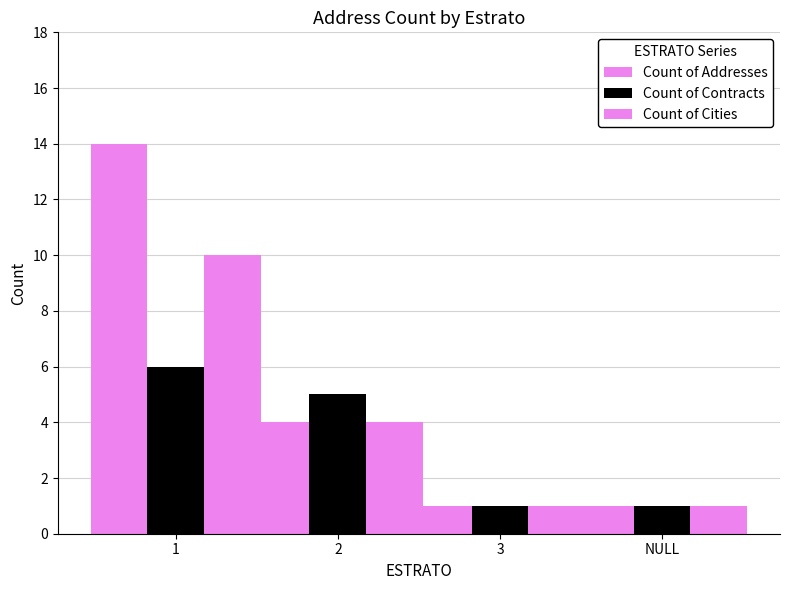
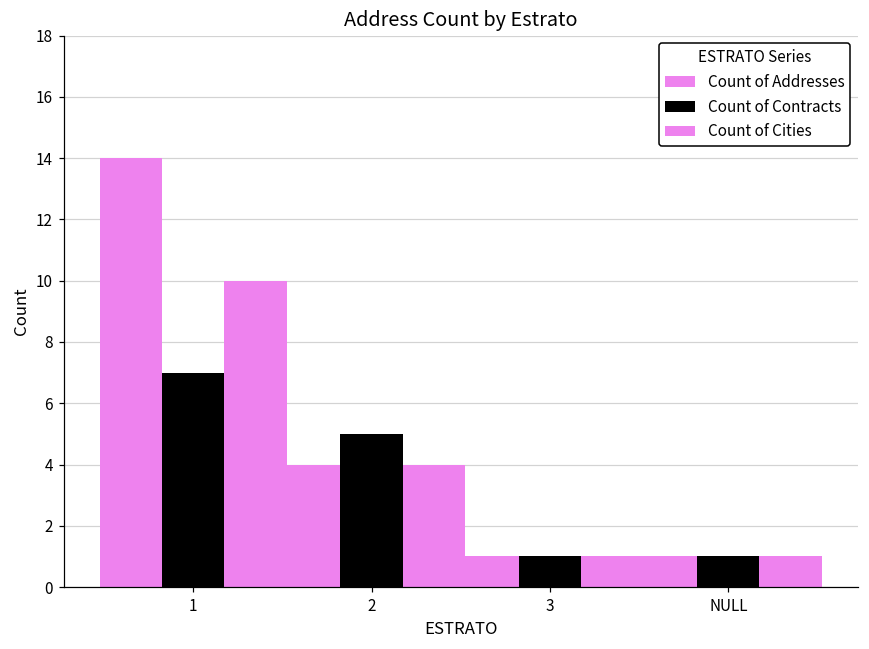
  {
    "Count of Contracts": {
-     "1": 6,
+     "1": 7,
      "2": 5,
      "3": 1,
      "NULL": 1
    }
  }
